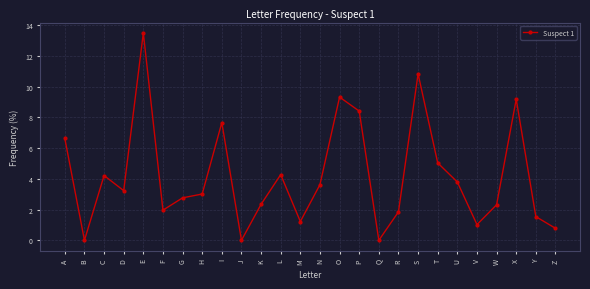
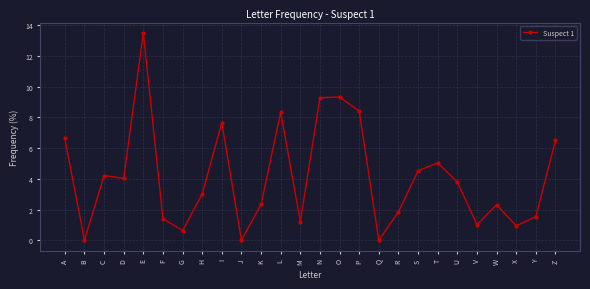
  {
    "A": 6.6,
    "B": 0.0,
    "C": 4.2,
-   "D": 3.2,
+   "D": 4.0,
    "E": 13.5,
-   "F": 2.0,
-   "G": 2.8,
+   "F": 1.4,
+   "G": 0.6,
    "H": 3.0,
    "I": 7.7,
    "J": 0.0,
    "K": 2.4,
-   "L": 4.3,
+   "L": 8.3,
    "M": 1.2,
-   "N": 3.6,
+   "N": 9.3,
    "O": 9.3,
    "P": 8.4,
    "Q": 0.0,
    "R": 1.9,
-   "S": 10.8,
+   "S": 4.5,
    "T": 5.0,
    "U": 3.8,
    "V": 1.0,
    "W": 2.3,
-   "X": 9.2,
+   "X": 1.0,
    "Y": 1.6,
-   "Z": 0.8
+   "Z": 6.5
  }
